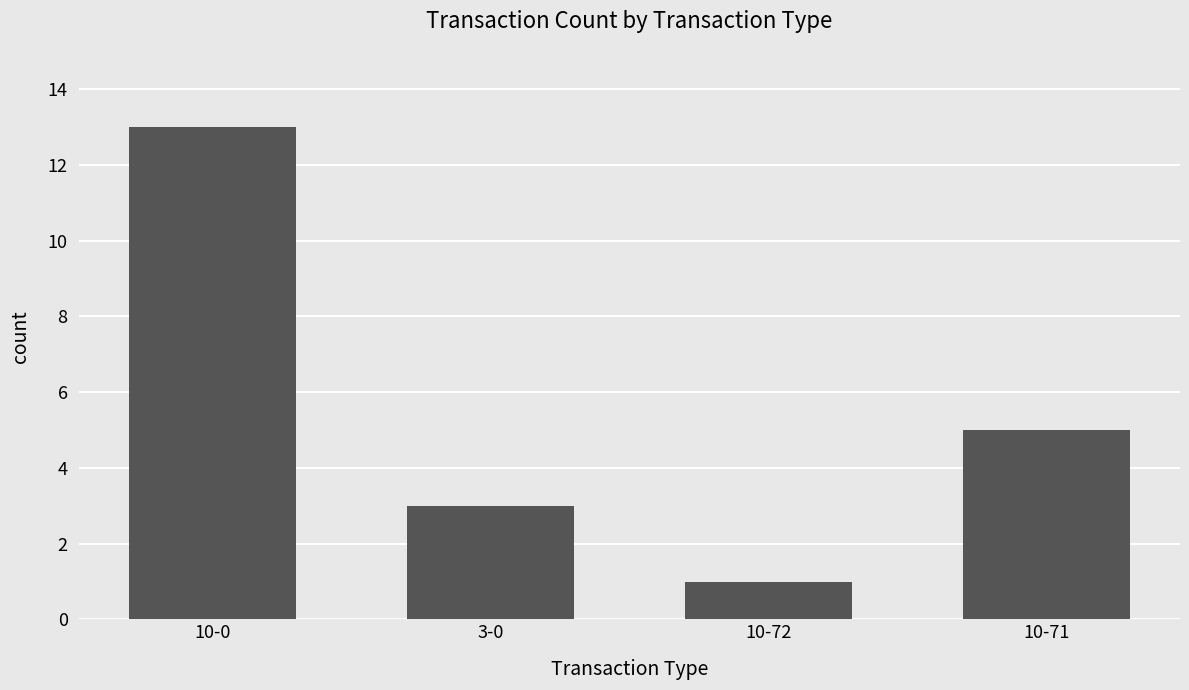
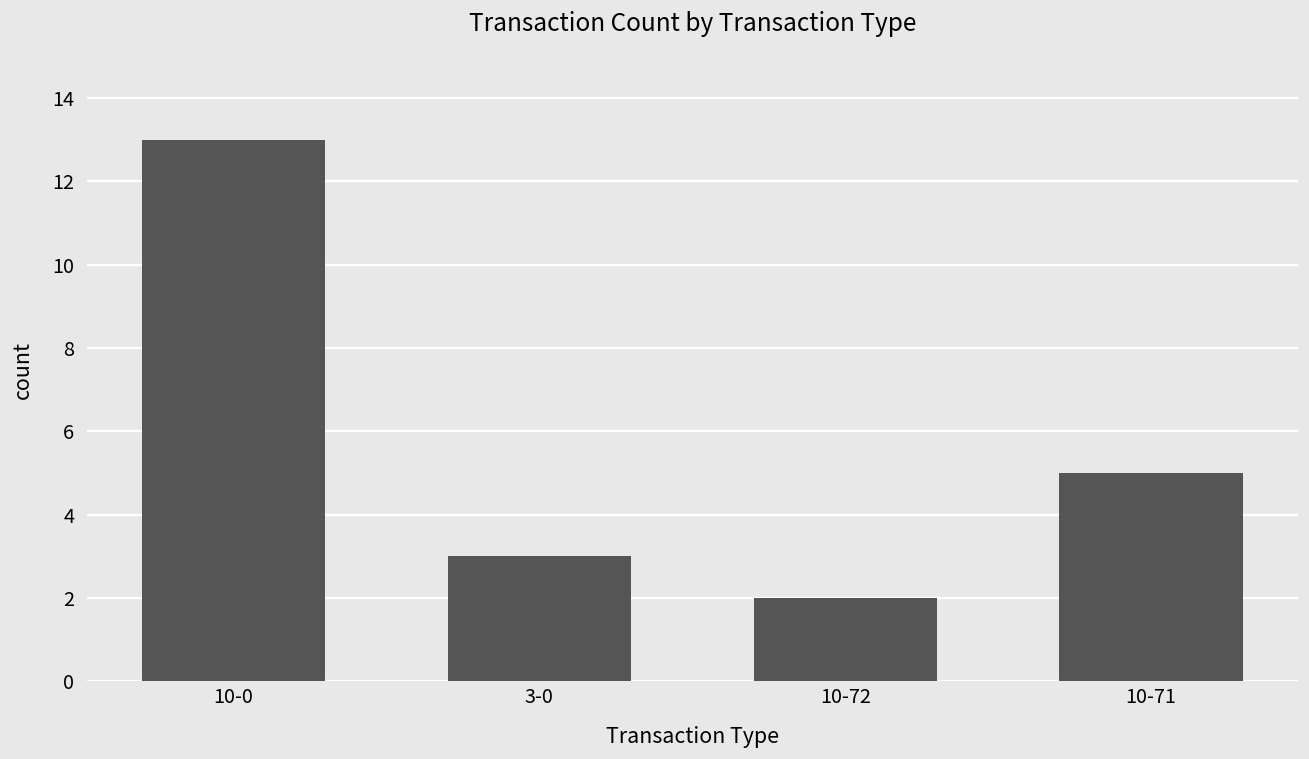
  {
    "10-0": 13,
    "3-0": 3,
-   "10-72": 1,
+   "10-72": 2,
    "10-71": 5
  }
